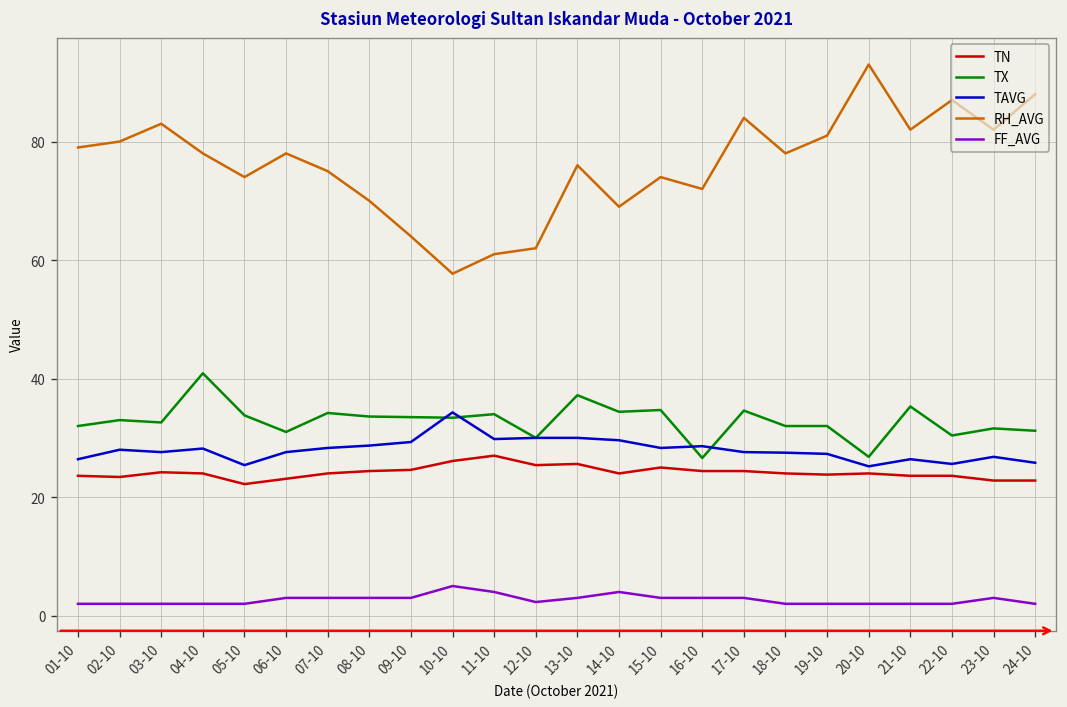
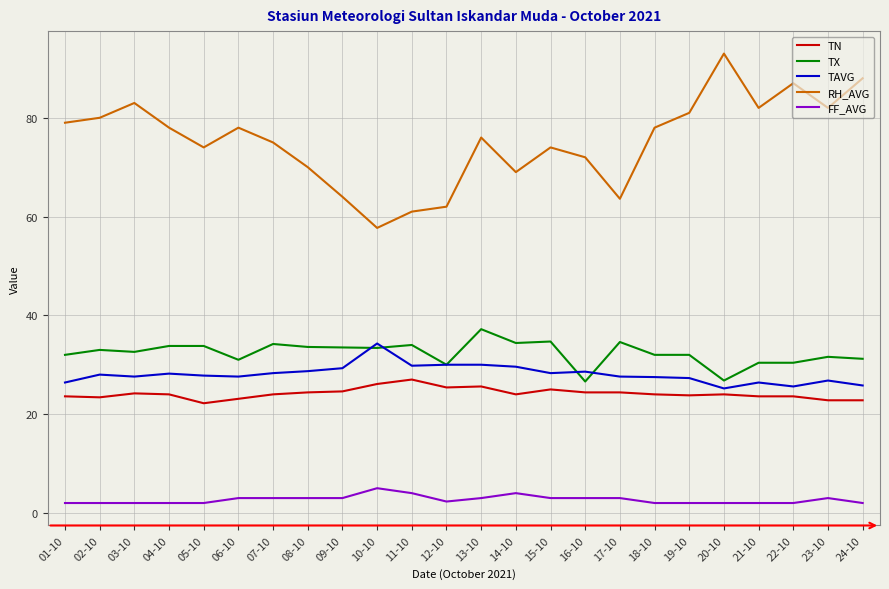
  {
    "TN": {
      "01-10": 24,
      "02-10": 23,
      "03-10": 24,
      "04-10": 24,
      "05-10": 22,
      "06-10": 23,
      "07-10": 24,
      "08-10": 24,
      "09-10": 25,
      "10-10": 26,
      "11-10": 27,
      "12-10": 25,
      "13-10": 26,
      "14-10": 24,
      "15-10": 25,
      "16-10": 24,
      "17-10": 24,
      "18-10": 24,
      "19-10": 24,
      "20-10": 24,
      "21-10": 24,
      "22-10": 24,
      "23-10": 23,
      "24-10": 23
    },
    "TX": {
      "01-10": 32,
      "02-10": 33,
      "03-10": 33,
-     "04-10": 41,
+     "04-10": 34,
      "05-10": 34,
      "06-10": 31,
      "07-10": 34,
      "08-10": 34,
      "09-10": 34,
      "10-10": 33,
      "11-10": 34,
      "13-10": 37,
      "14-10": 34,
      "15-10": 35,
      "16-10": 27,
      "17-10": 35,
      "18-10": 32,
      "19-10": 32,
      "20-10": 27,
-     "21-10": 35,
+     "21-10": 30,
      "22-10": 30,
      "23-10": 32,
      "24-10": 31
    },
    "TAVG": {
      "01-10": 26,
      "02-10": 28,
      "03-10": 28,
      "04-10": 28,
-     "05-10": 25,
+     "05-10": 28,
      "06-10": 28,
      "07-10": 28,
      "08-10": 29,
      "09-10": 29,
      "10-10": 34,
      "11-10": 30,
      "13-10": 30,
      "14-10": 30,
      "15-10": 28,
      "16-10": 29,
      "17-10": 28,
      "18-10": 28,
      "19-10": 27,
      "20-10": 25,
      "21-10": 26,
      "22-10": 26,
      "23-10": 27,
      "24-10": 26
    },
    "RH_AVG": {
      "01-10": 79,
      "02-10": 80,
      "03-10": 83,
      "04-10": 78,
      "05-10": 74,
      "06-10": 78,
      "07-10": 75,
      "08-10": 70,
      "09-10": 64,
      "10-10": 58,
      "11-10": 61,
      "12-10": 62,
      "13-10": 76,
      "14-10": 69,
      "15-10": 74,
      "16-10": 72,
-     "17-10": 84,
+     "17-10": 64,
      "18-10": 78,
      "19-10": 81,
      "20-10": 93,
      "21-10": 82
    },
    "FF_AVG": {
      "01-10": 2,
      "02-10": 2,
      "03-10": 2,
      "04-10": 2,
      "05-10": 2,
      "06-10": 3,
      "07-10": 3,
      "08-10": 3,
      "09-10": 3,
      "10-10": 5,
      "11-10": 4,
      "12-10": 2,
      "13-10": 3,
      "14-10": 4,
      "15-10": 3,
      "16-10": 3,
      "17-10": 3,
      "18-10": 2,
      "19-10": 2,
      "20-10": 2,
      "21-10": 2,
      "22-10": 2,
      "23-10": 3,
      "24-10": 2
    }
  }
